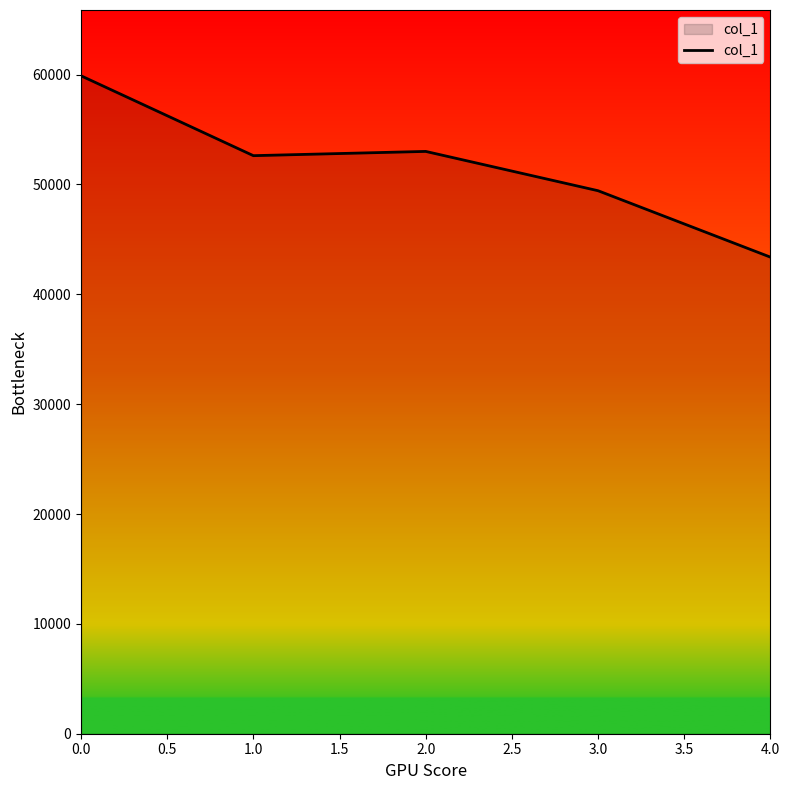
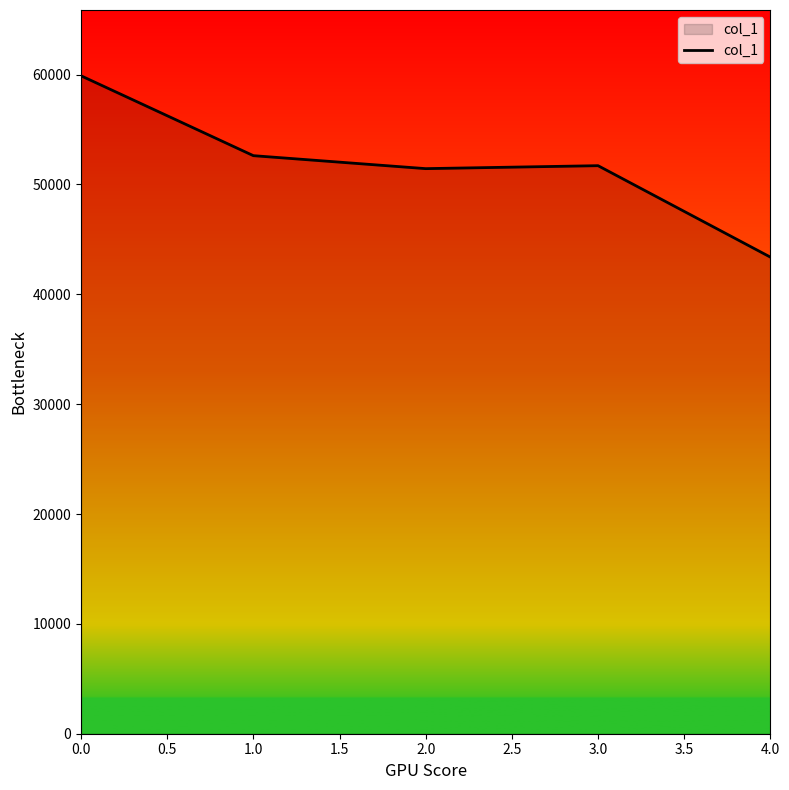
  {
    "0.0": 59900,
    "1.0": 52600,
-   "2.0": 53000,
-   "3.0": 49400,
+   "2.0": 51400,
+   "3.0": 51700,
    "4.0": 43400
  }
